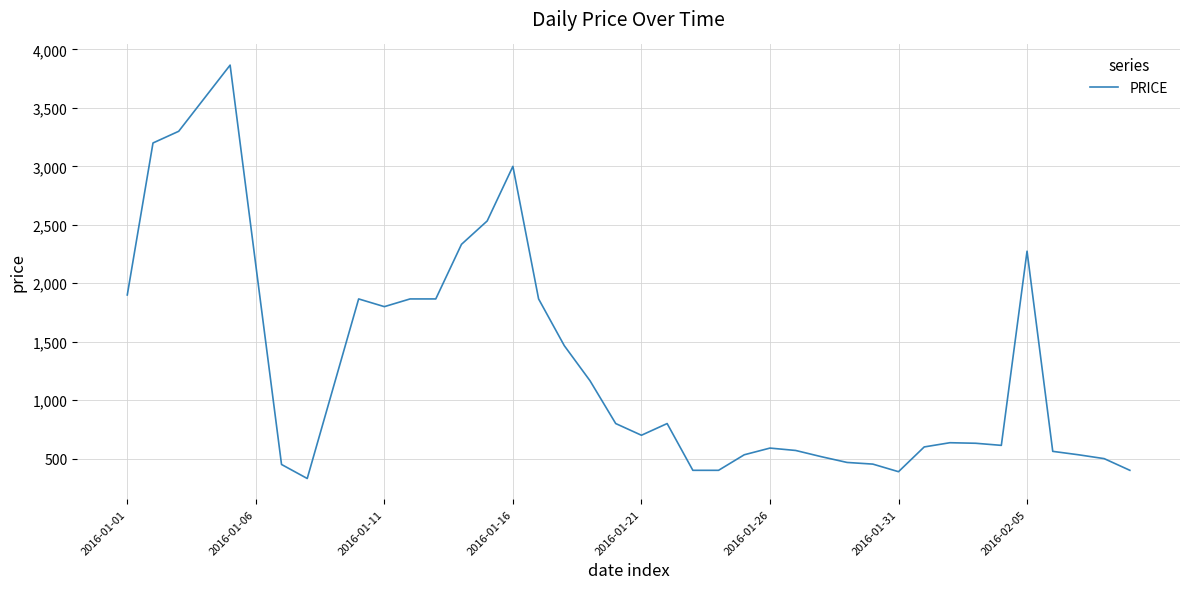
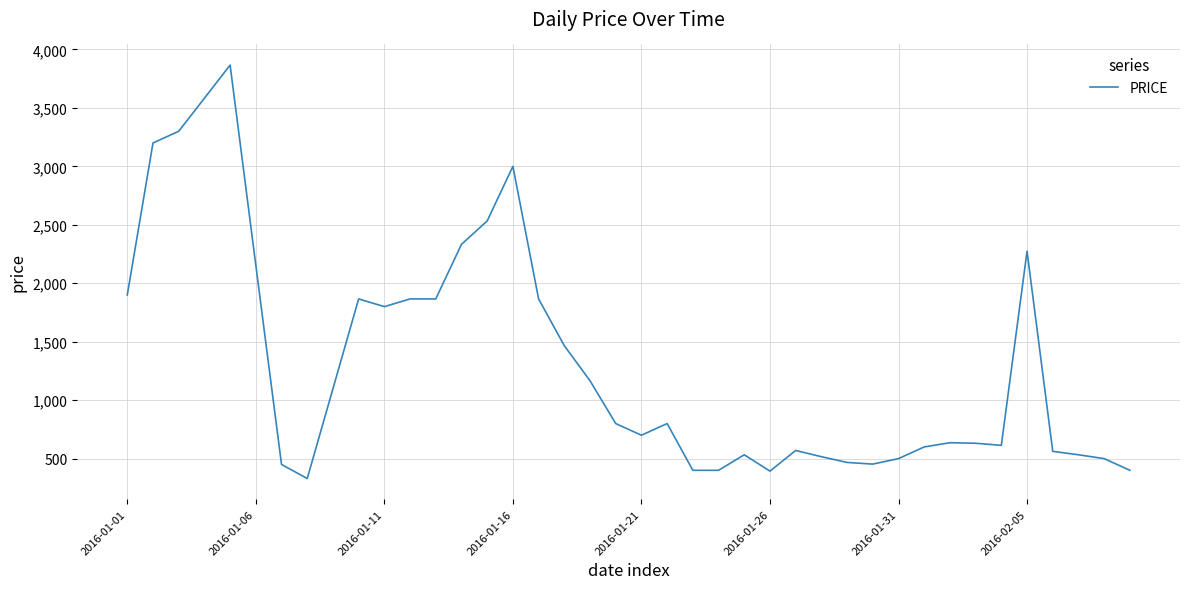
  {
    "2016-01-01": "1,900",
    "2016-01-06": "2,150",
    "2016-01-11": "1,800",
    "2016-01-16": "3,000",
    "2016-01-21": "700",
-   "2016-01-26": "590",
-   "2016-01-31": "390",
+   "2016-01-26": "390",
+   "2016-01-31": "500",
    "2016-02-05": "2,270"
  }
